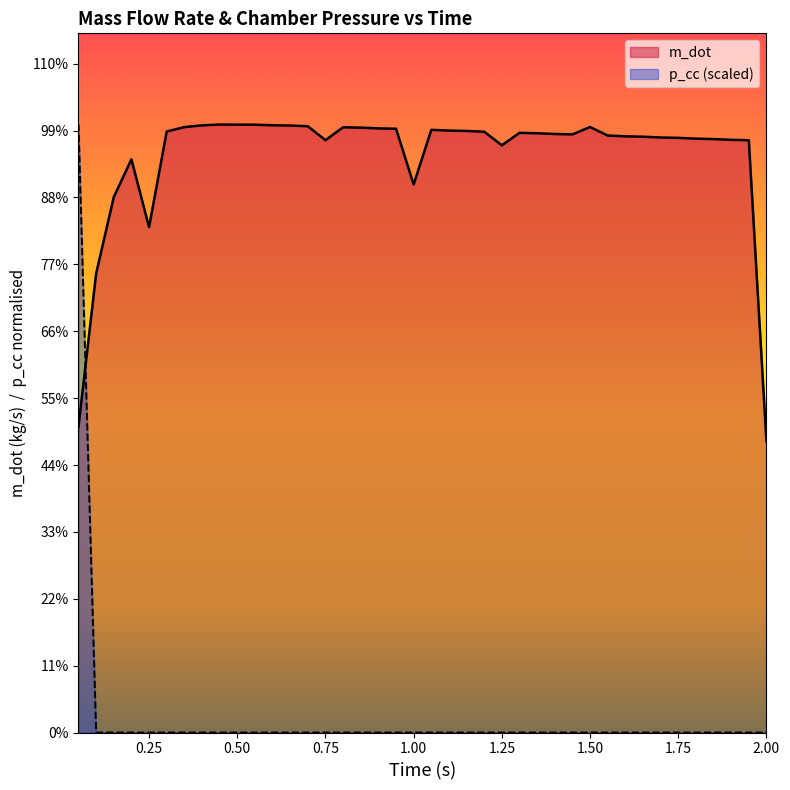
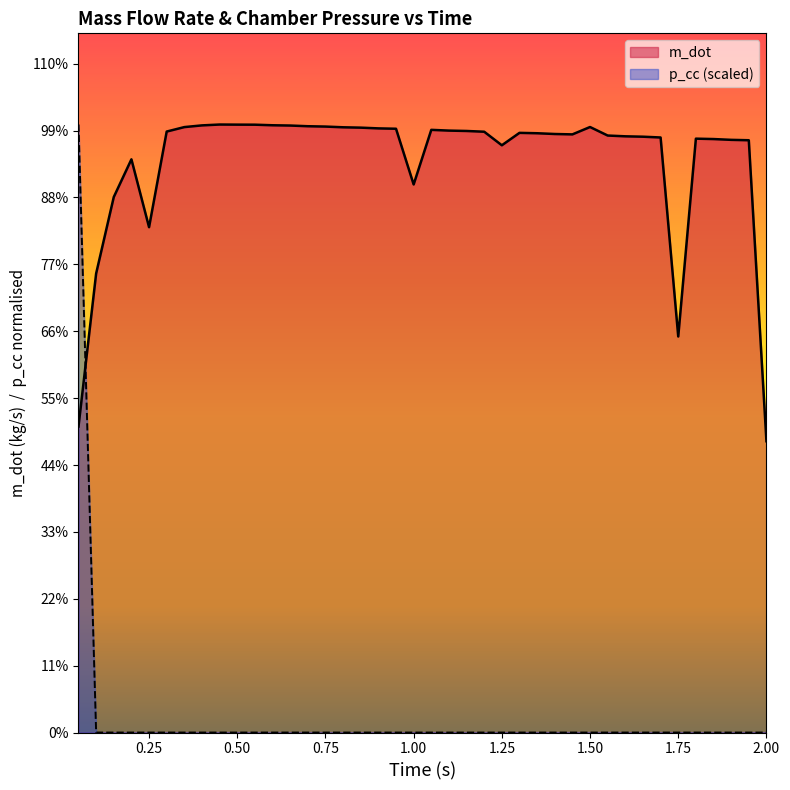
  {
    "m_dot": {
      "0.25": "83%",
      "0.50": "100%",
-     "0.75": "97%",
+     "0.75": "100%",
      "1.00": "90%",
      "1.25": "97%",
      "1.50": "100%",
-     "1.75": "98%",
+     "1.75": "65%",
      "2.00": "48%"
    },
    "p_cc (scaled)": {
      "0.25": "0%",
      "0.50": "0%",
      "0.75": "0%",
      "1.00": "0%",
      "1.25": "0%",
      "1.50": "0%",
      "1.75": "0%",
      "2.00": "0%"
    }
  }
